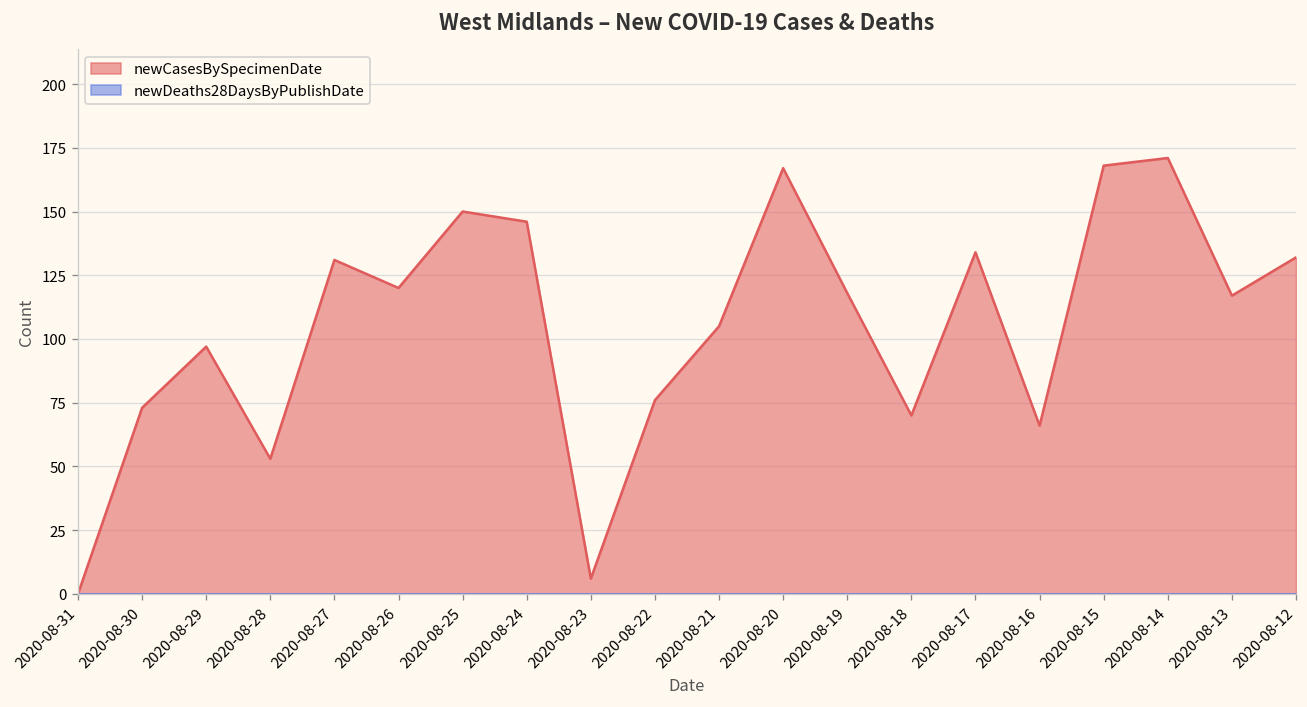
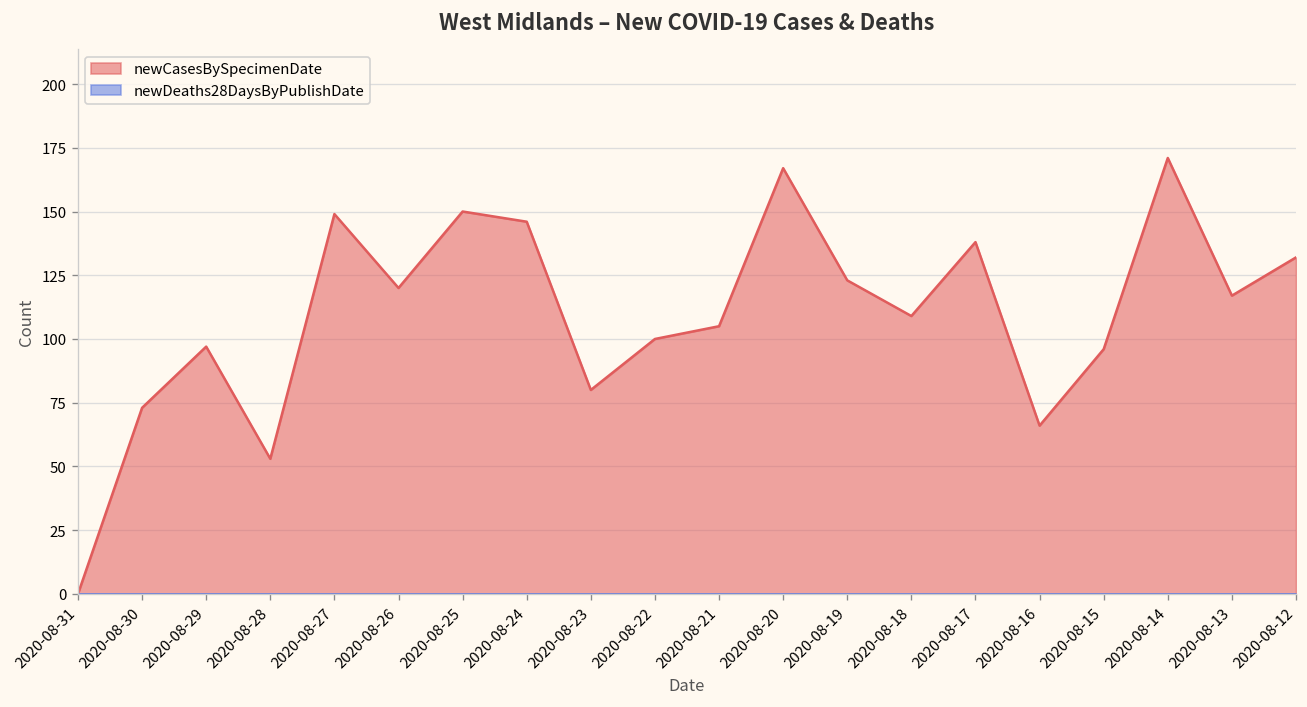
  {
    "newCasesBySpecimenDate": {
      "2020-08-30": 73,
      "2020-08-29": 97,
      "2020-08-28": 53,
-     "2020-08-27": 131,
+     "2020-08-27": 149,
      "2020-08-26": 120,
      "2020-08-25": 150,
      "2020-08-24": 146,
-     "2020-08-23": 6,
-     "2020-08-22": 76,
+     "2020-08-23": 80,
+     "2020-08-22": 100,
      "2020-08-21": 105,
      "2020-08-20": 167,
-     "2020-08-19": 118,
-     "2020-08-18": 70,
-     "2020-08-17": 134,
+     "2020-08-19": 123,
+     "2020-08-18": 109,
+     "2020-08-17": 138,
      "2020-08-16": 66,
-     "2020-08-15": 168,
+     "2020-08-15": 96,
      "2020-08-14": 171,
      "2020-08-13": 117,
      "2020-08-12": 132
    },
    "newDeaths28DaysByPublishDate": {
      "2020-08-30": 0,
      "2020-08-29": 0,
      "2020-08-28": 0,
      "2020-08-27": 0,
      "2020-08-26": 0,
      "2020-08-25": 0,
      "2020-08-24": 0,
      "2020-08-23": 0,
      "2020-08-22": 0,
      "2020-08-21": 0,
      "2020-08-20": 0,
      "2020-08-19": 0,
      "2020-08-18": 0,
      "2020-08-17": 0,
      "2020-08-16": 0,
      "2020-08-15": 0,
      "2020-08-14": 0,
      "2020-08-13": 0,
      "2020-08-12": 0
    }
  }
